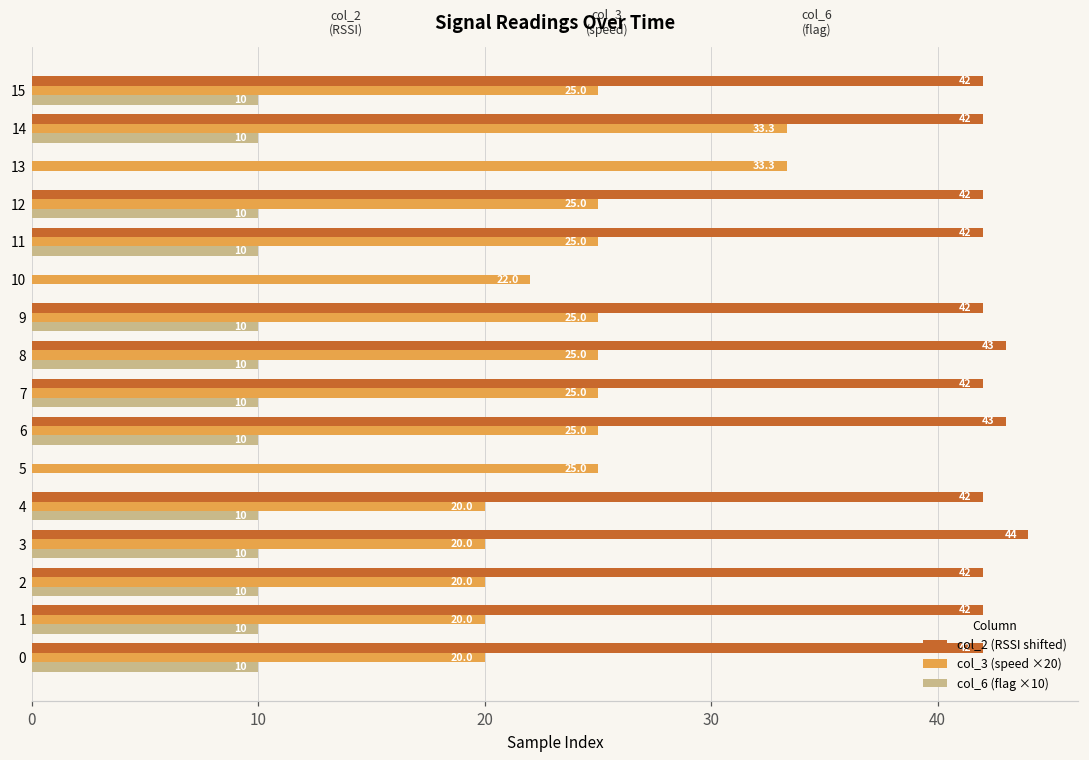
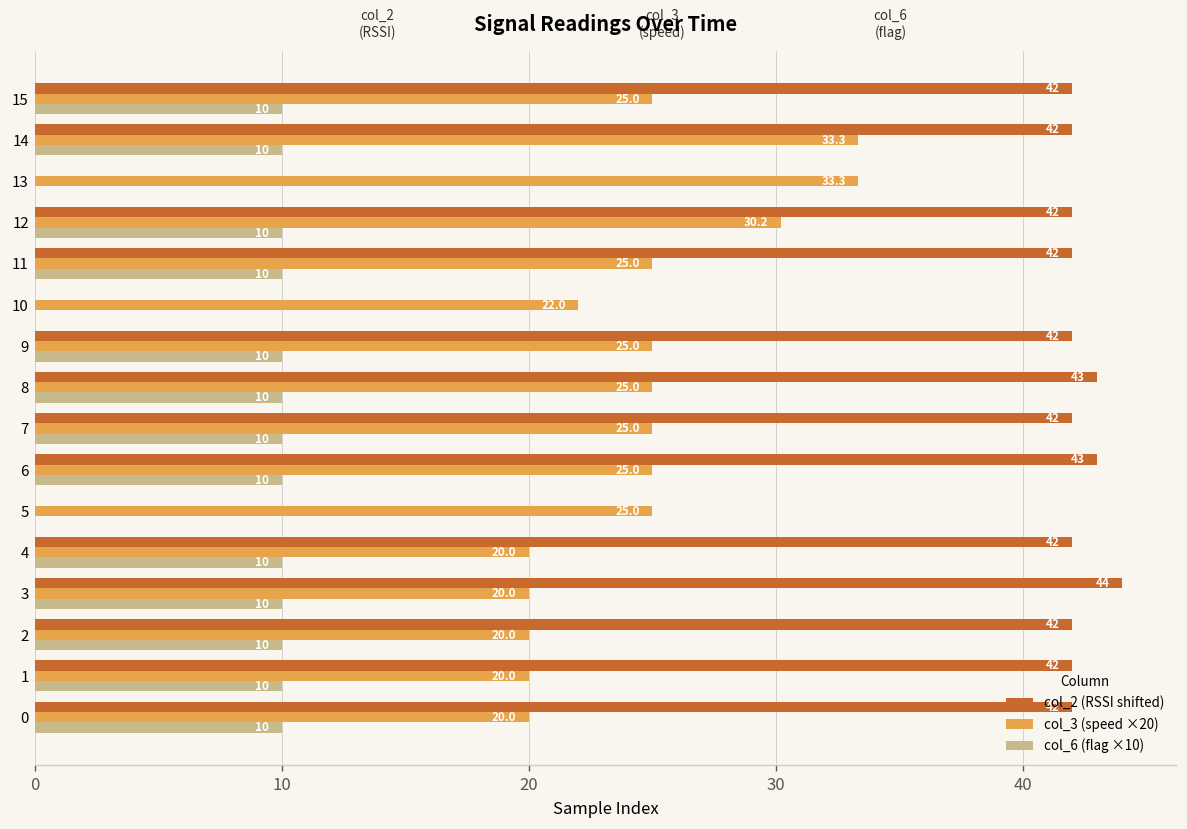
  {
    "col_2 (RSSI shifted)": {
      "15": 42,
      "14": 42,
      "12": 42,
      "11": 42,
      "9": 42,
      "8": 43,
      "7": 42,
      "6": 43,
      "4": 42,
      "3": 44,
      "2": 42,
      "1": 42,
      "0": 42
    },
    "col_3 (speed ×20)": {
      "15": 25.0,
      "14": 33.3,
      "13": 33.3,
-     "12": 25.0,
+     "12": 30.2,
      "11": 25.0,
      "10": 22.0,
      "9": 25.0,
      "8": 25.0,
      "7": 25.0,
      "6": 25.0,
      "5": 25.0,
      "4": 20.0,
      "3": 20.0,
      "2": 20.0,
      "1": 20.0,
      "0": 20.0
    },
    "col_6 (flag ×10)": {
      "15": 10,
      "14": 10,
      "12": 10,
      "11": 10,
      "9": 10,
      "8": 10,
      "7": 10,
      "6": 10,
      "4": 10,
      "3": 10,
      "2": 10,
      "1": 10,
      "0": 10
    }
  }
